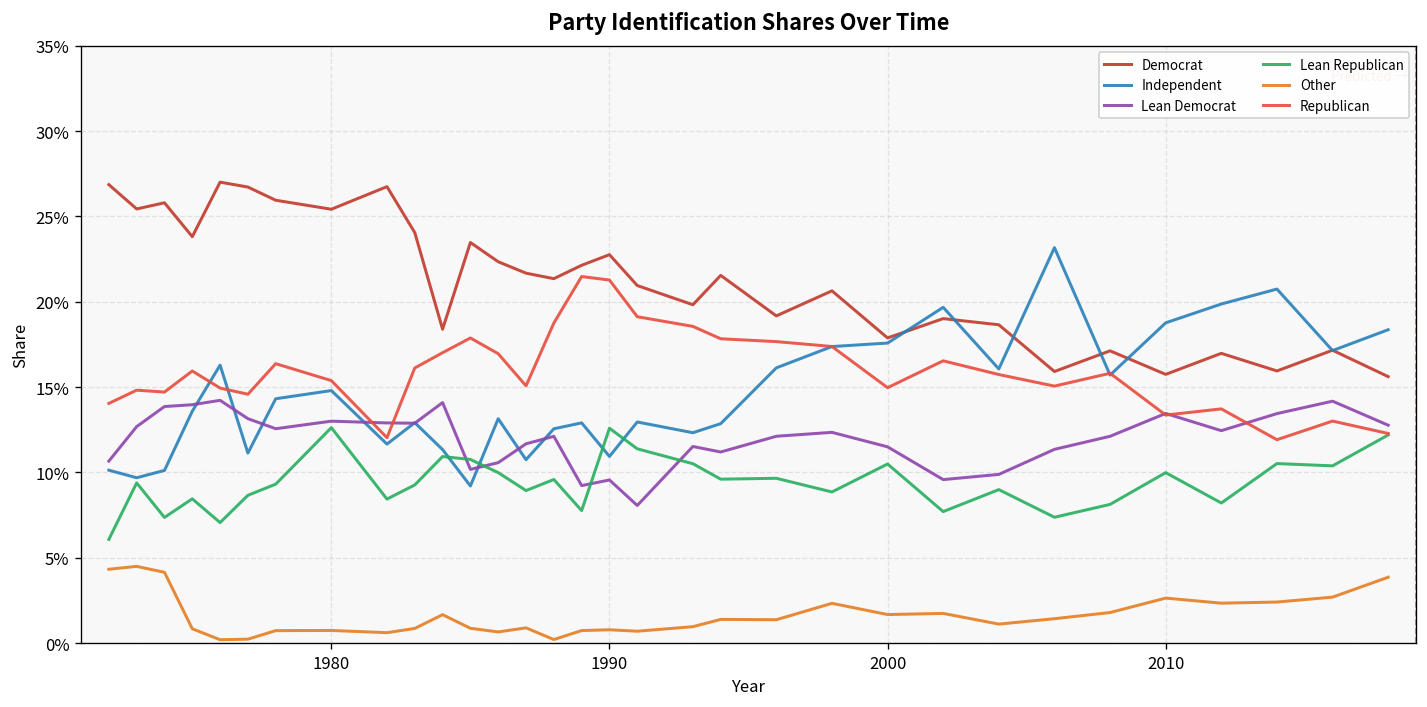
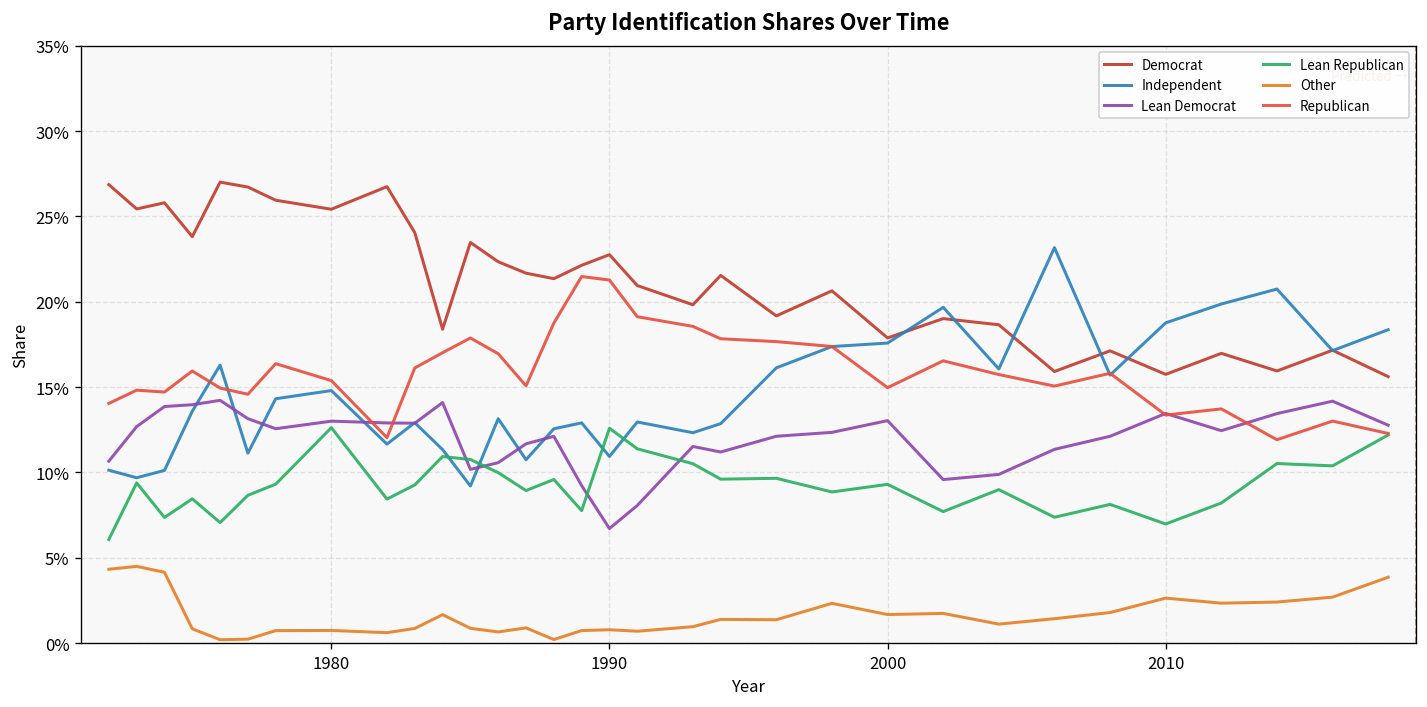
  {
    "Independent": {
      "1980": "14.8%",
      "1990": "10.9%",
      "2000": "17.6%",
      "2010": "18.8%"
    },
    "Lean Democrat": {
      "1980": "13.0%",
-     "1990": "9.6%",
-     "2000": "11.5%"
+     "1990": "6.7%",
+     "2000": "13.0%"
    },
    "Lean Republican": {
      "1980": "12.6%",
      "1990": "12.6%",
-     "2000": "10.5%",
-     "2010": "10.0%"
+     "2000": "9.3%",
+     "2010": "7.0%"
    }
  }
